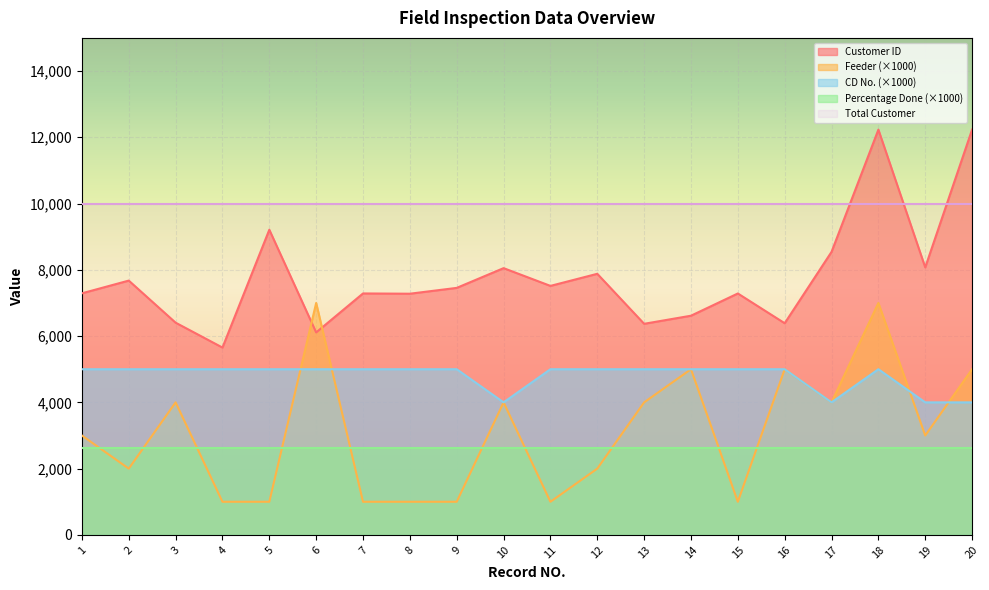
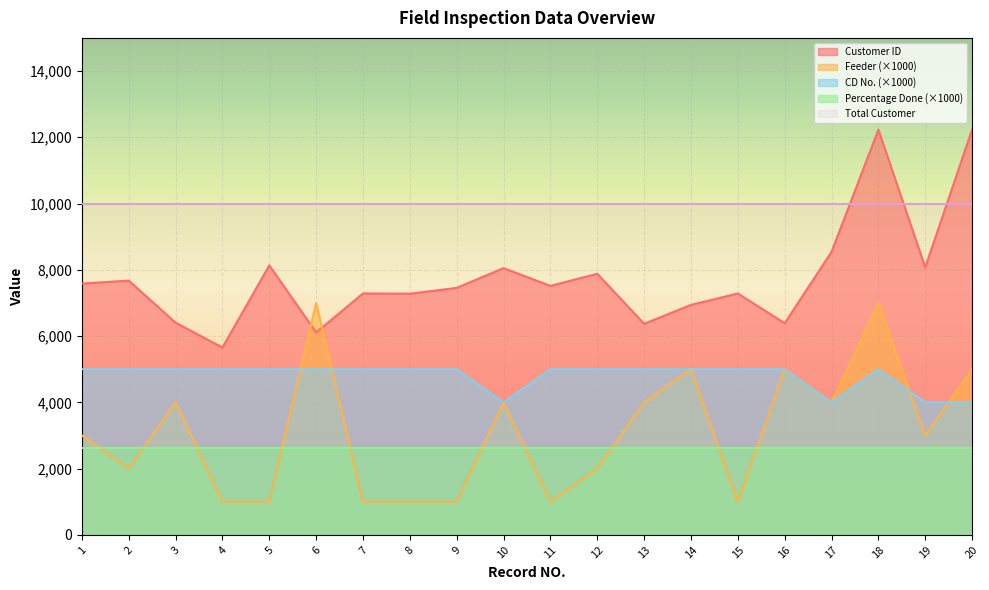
  {
    "Customer ID": {
-     "1": "7,300",
+     "1": "7,600",
      "2": "7,700",
      "3": "6,400",
      "4": "5,700",
-     "5": "9,200",
+     "5": "8,100",
      "6": "6,100",
      "7": "7,300",
      "8": "7,300",
      "9": "7,500",
      "10": "8,100",
      "11": "7,500",
      "12": "7,900",
      "13": "6,400",
-     "14": "6,600",
+     "14": "6,900",
      "15": "7,300",
      "16": "6,400",
      "17": "8,500",
      "18": "12,200",
      "19": "8,100",
      "20": "12,200"
    },
    "Feeder (×1000)": {
      "1": "3,000",
      "2": "2,000",
      "3": "4,000",
      "4": "1,000",
      "5": "1,000",
      "6": "7,000",
      "7": "1,000",
      "8": "1,000",
      "9": "1,000",
      "11": "1,000",
      "12": "2,000",
      "13": "4,000",
      "15": "1,000",
      "18": "7,000",
      "19": "3,000",
      "20": "5,000"
    },
    "CD No. (×1000)": {
      "1": "5,000",
      "2": "5,000",
      "3": "5,000",
      "4": "5,000",
      "5": "5,000",
      "6": "5,000",
      "7": "5,000",
      "8": "5,000",
      "9": "5,000",
      "11": "5,000",
      "12": "5,000",
      "13": "5,000",
      "15": "5,000",
      "18": "5,000",
      "19": "4,000",
      "20": "4,000"
    },
    "Percentage Done (×1000)": {
      "1": "2,600",
      "2": "2,600",
      "3": "2,600",
      "4": "2,600",
      "5": "2,600",
      "6": "2,600",
      "7": "2,600",
      "8": "2,600",
      "9": "2,600",
      "10": "2,600",
      "11": "2,600",
      "12": "2,600",
      "13": "2,600",
      "14": "2,600",
      "15": "2,600",
      "16": "2,600",
      "17": "2,600",
      "18": "2,600",
      "19": "2,600",
      "20": "2,600"
    },
    "Total Customer": {
      "1": "10,000",
      "2": "10,000",
      "3": "10,000",
      "4": "10,000",
      "5": "10,000",
      "6": "10,000",
      "7": "10,000",
      "8": "10,000",
      "9": "10,000",
      "10": "10,000",
      "11": "10,000",
      "12": "10,000",
      "13": "10,000",
      "14": "10,000",
      "15": "10,000",
      "16": "10,000",
      "17": "10,000",
      "18": "10,000",
      "19": "10,000",
      "20": "10,000"
    }
  }
